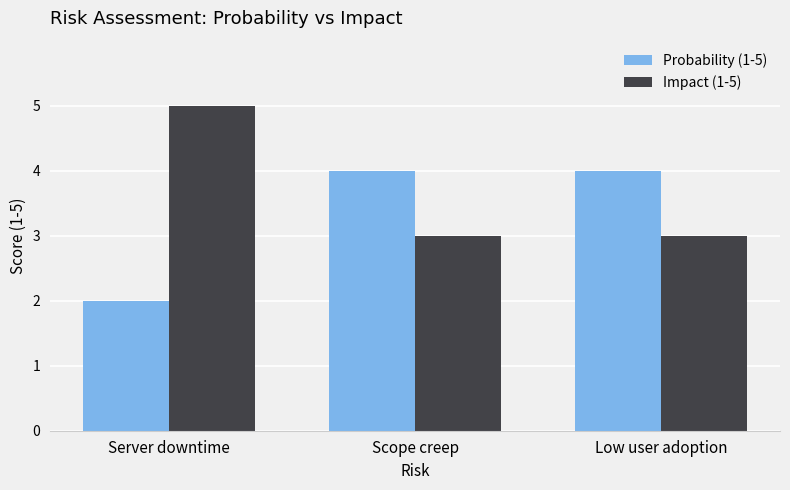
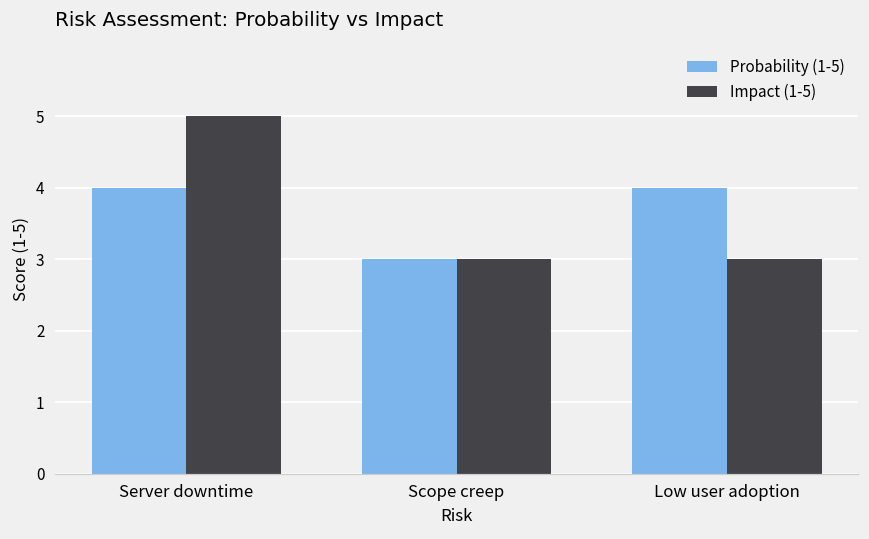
  {
    "Probability (1-5)": {
-     "Server downtime": 2,
-     "Scope creep": 4,
+     "Server downtime": 4,
+     "Scope creep": 3,
      "Low user adoption": 4
    },
    "Impact (1-5)": {
      "Server downtime": 5,
      "Scope creep": 3,
      "Low user adoption": 3
    }
  }
